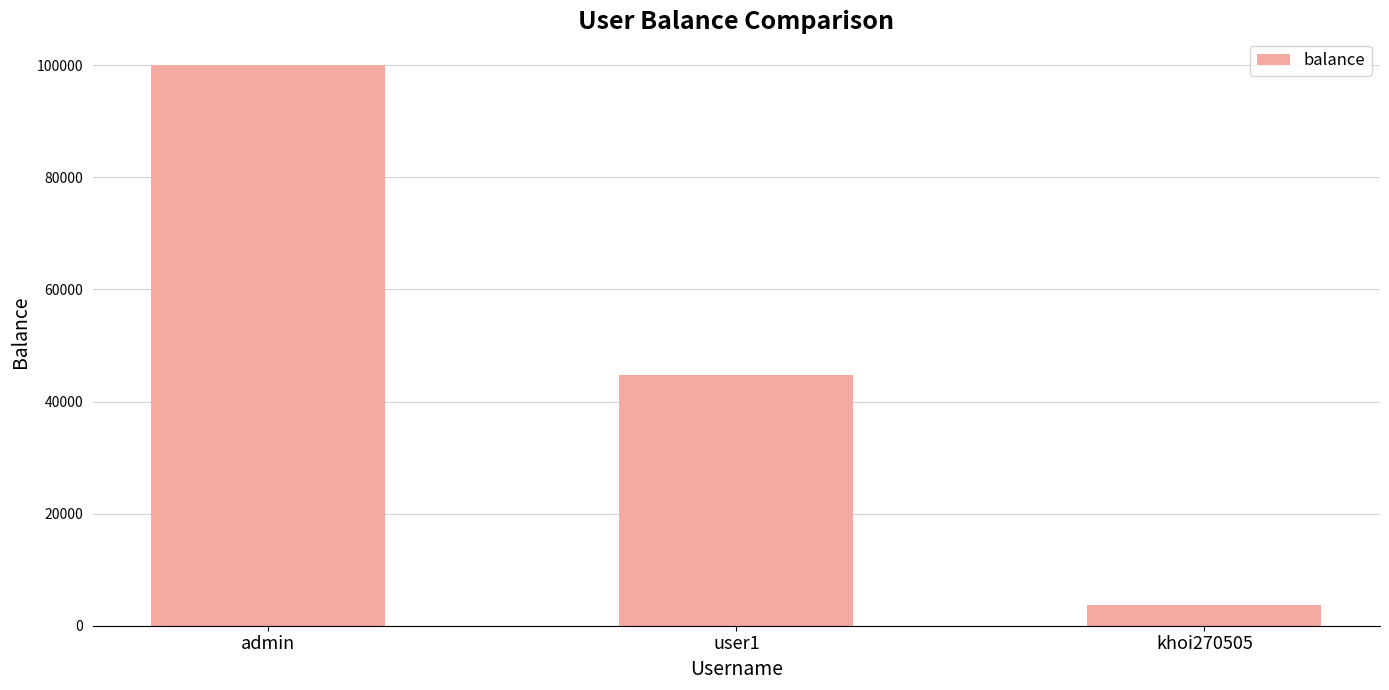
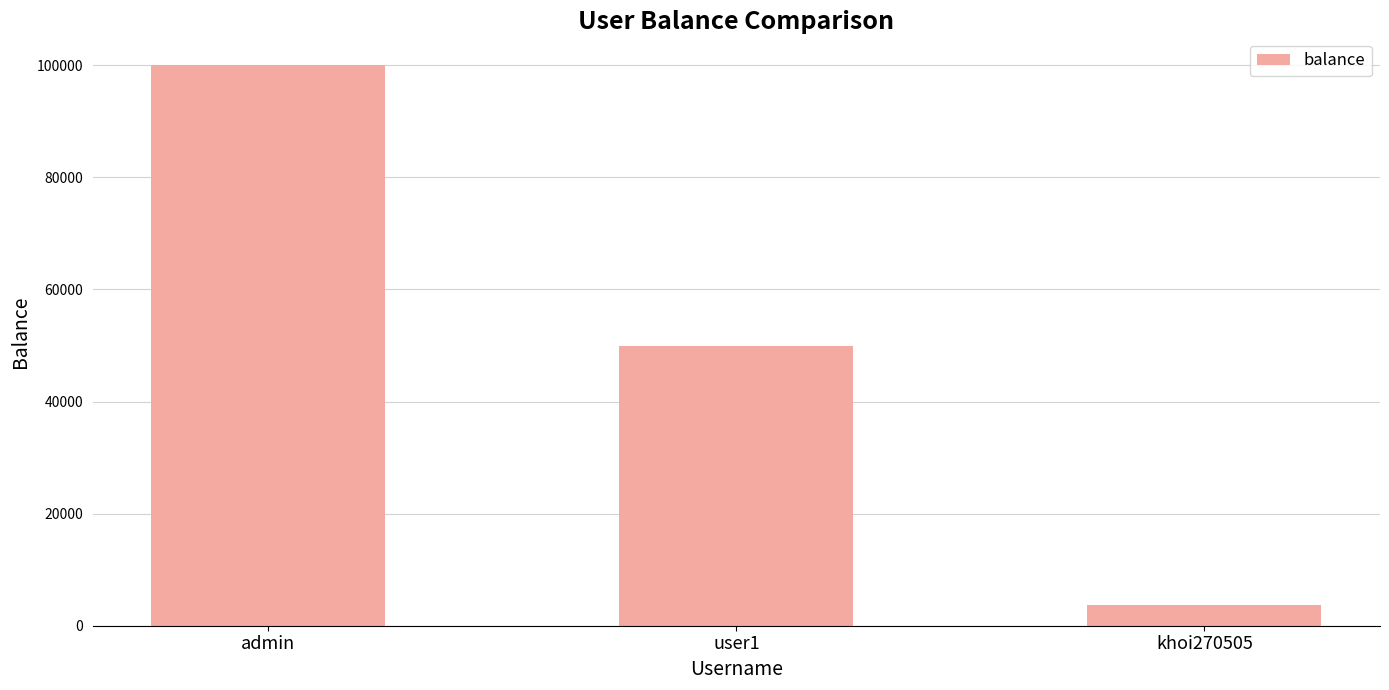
  {
    "admin": 100000,
-   "user1": 45000,
+   "user1": 50000,
    "khoi270505": 4000
  }
